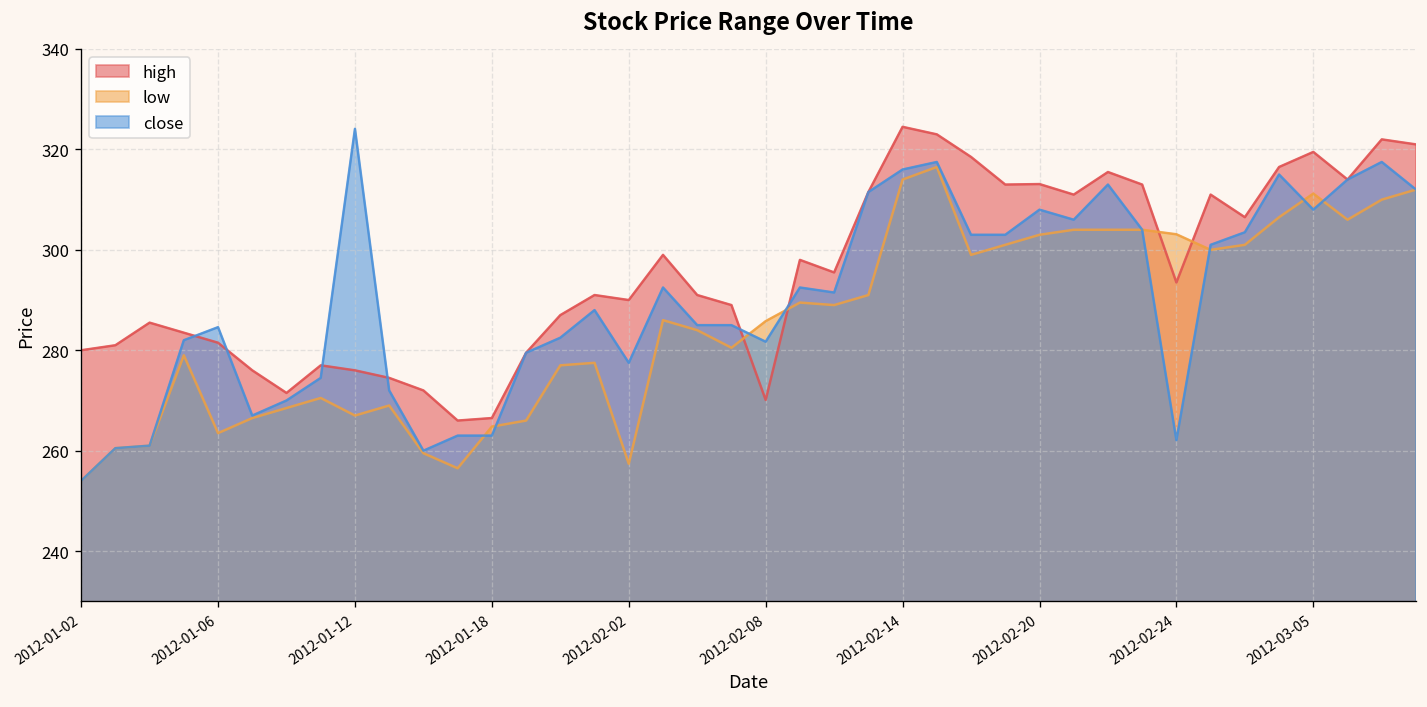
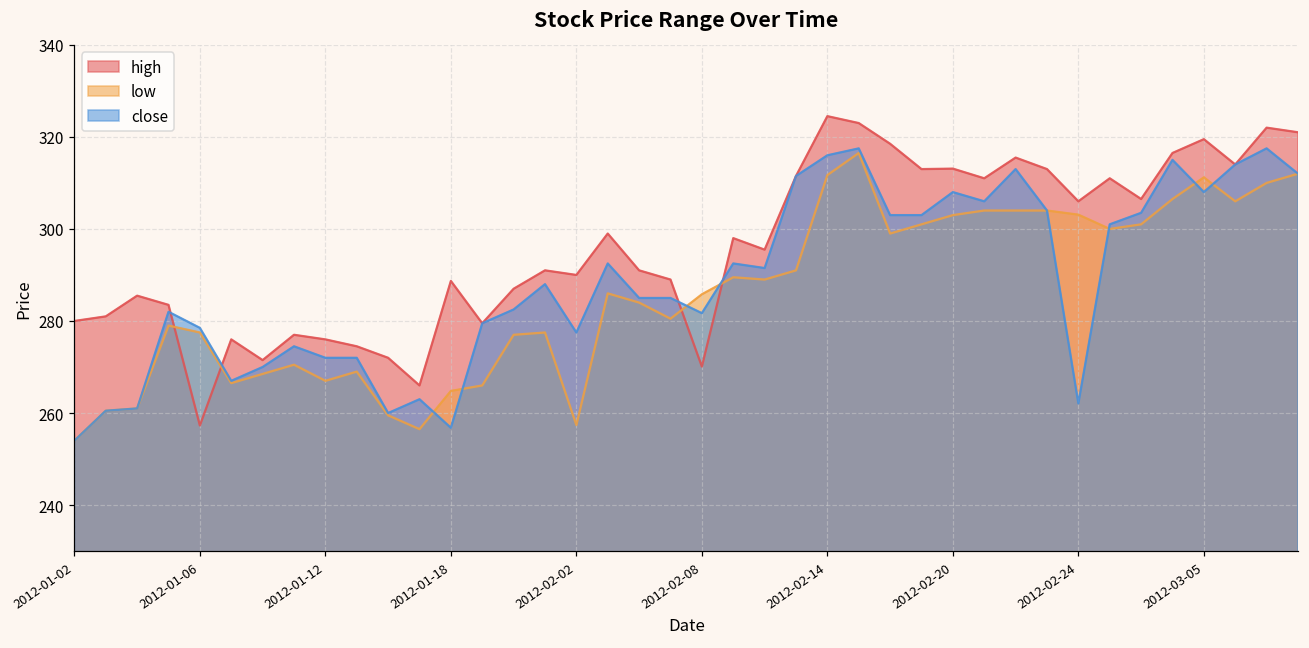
  {
    "high": {
      "2012-01-02": 280,
-     "2012-01-06": 282,
+     "2012-01-06": 257,
      "2012-01-12": 276,
-     "2012-01-18": 267,
+     "2012-01-18": 289,
      "2012-02-02": 290,
      "2012-02-08": 270,
      "2012-02-14": 325,
      "2012-02-20": 313,
-     "2012-02-24": 294,
+     "2012-02-24": 306,
      "2012-03-05": 320
    },
    "low": {
-     "2012-01-06": 264,
+     "2012-01-06": 278,
      "2012-01-12": 267,
      "2012-01-18": 265,
      "2012-02-02": 257,
      "2012-02-08": 286,
-     "2012-02-14": 314,
+     "2012-02-14": 312,
      "2012-02-20": 303,
      "2012-02-24": 303,
      "2012-03-05": 311
    },
    "close": {
-     "2012-01-06": 285,
-     "2012-01-12": 324,
-     "2012-01-18": 263,
+     "2012-01-06": 279,
+     "2012-01-12": 272,
+     "2012-01-18": 257,
      "2012-02-02": 278,
      "2012-02-08": 282,
      "2012-02-14": 316,
      "2012-02-20": 308,
      "2012-02-24": 262,
      "2012-03-05": 308
    }
  }
